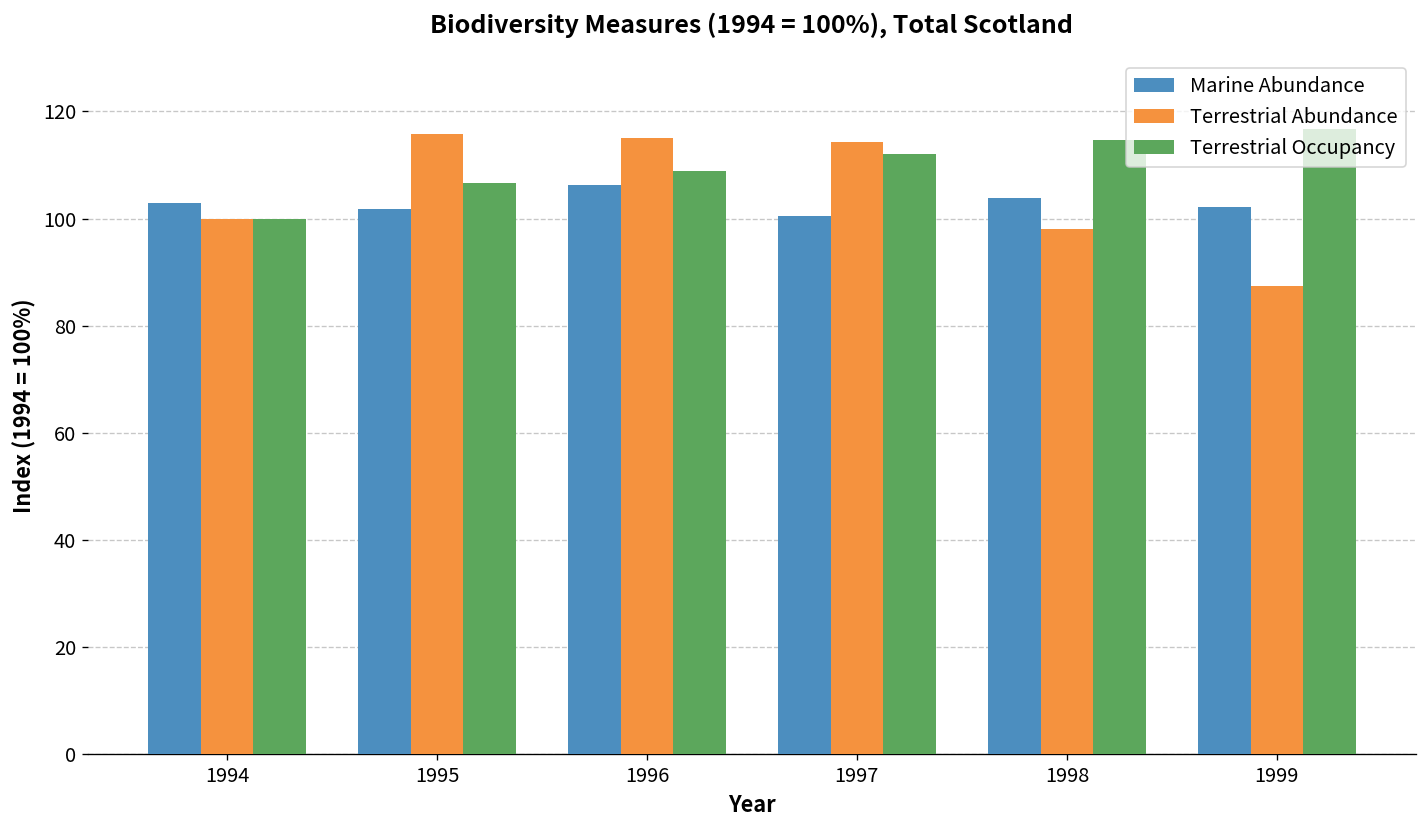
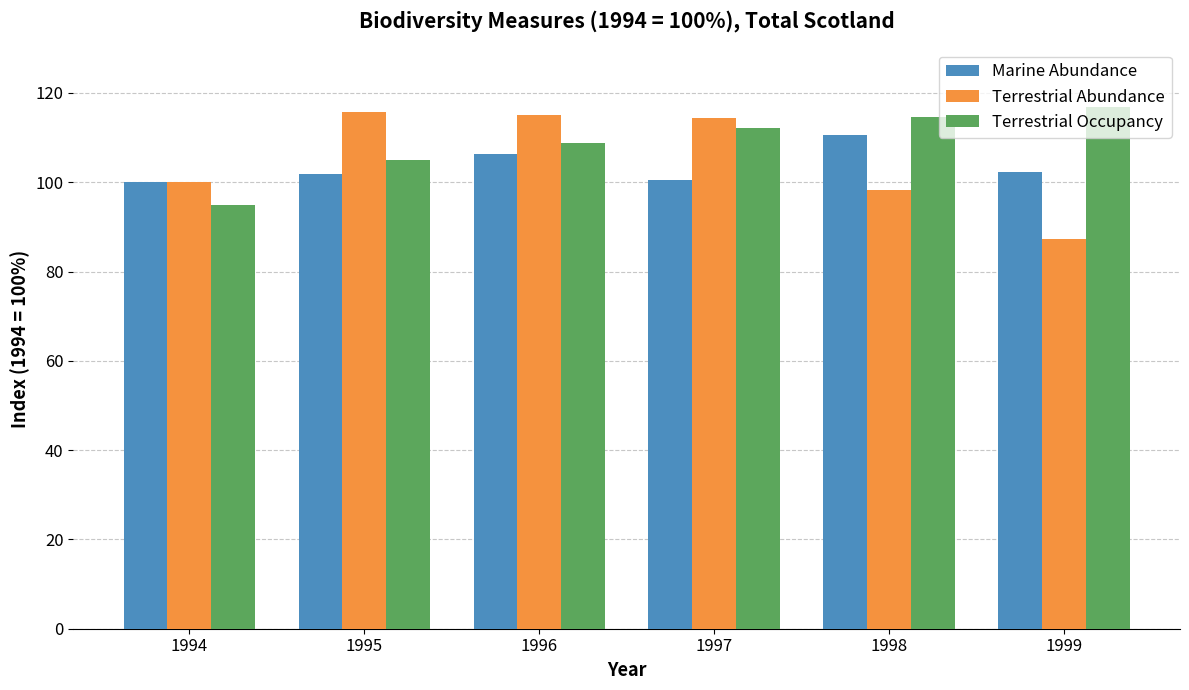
  {
    "Marine Abundance": {
-     "1994": 103,
+     "1994": 100,
      "1995": 102,
      "1996": 106,
      "1997": 101,
-     "1998": 104,
+     "1998": 110,
      "1999": 102
    },
    "Terrestrial Abundance": {
      "1994": 100,
      "1995": 116,
      "1996": 115,
      "1997": 114,
      "1998": 98,
      "1999": 87
    },
    "Terrestrial Occupancy": {
-     "1994": 100,
-     "1995": 107,
+     "1994": 95,
+     "1995": 105,
      "1996": 109,
      "1997": 112,
      "1998": 115
    }
  }
